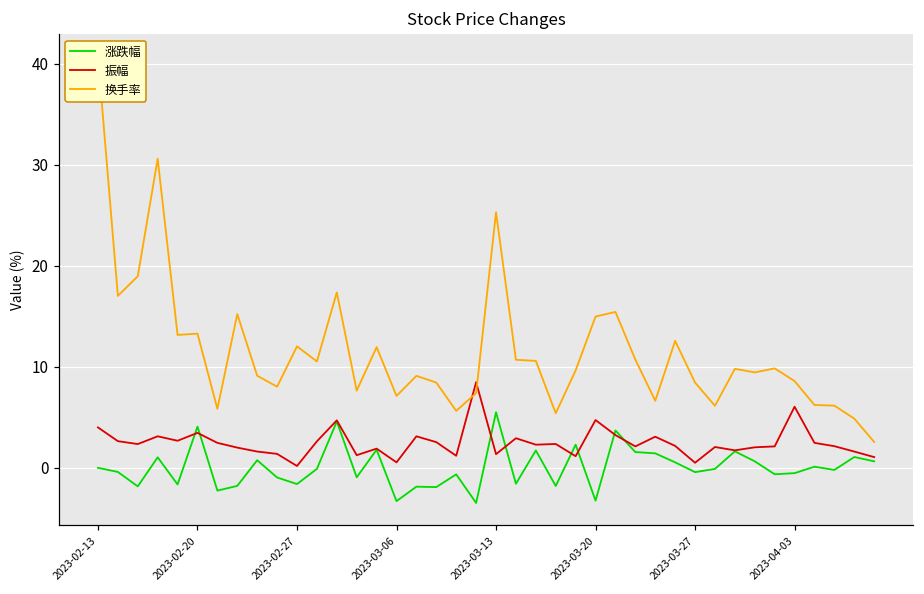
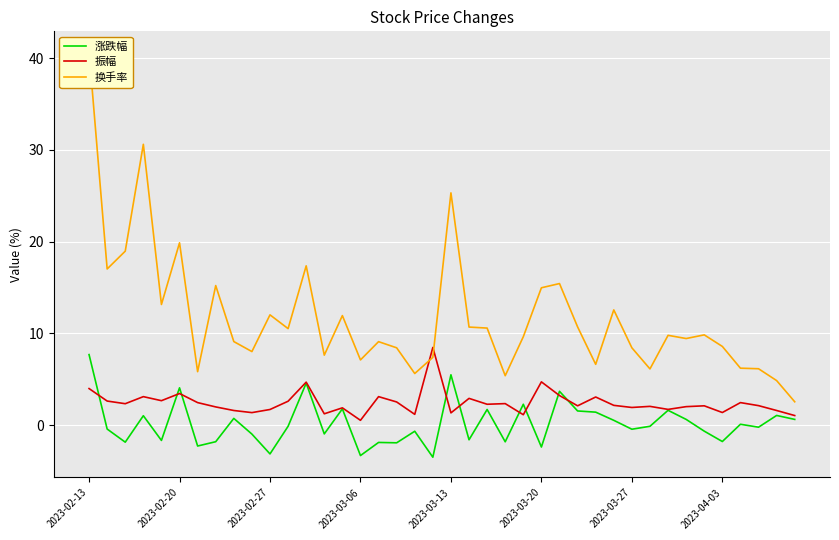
  {
    "涨跌幅": {
-     "2023-02-13": 0,
+     "2023-02-13": 8,
      "2023-02-20": 4,
-     "2023-02-27": -2,
+     "2023-02-27": -3,
      "2023-03-06": -3,
      "2023-03-13": 6,
-     "2023-03-20": -3,
+     "2023-03-20": -2,
      "2023-03-27": 0,
-     "2023-04-03": -1
+     "2023-04-03": -2
    },
    "振幅": {
      "2023-02-13": 4,
      "2023-02-20": 3,
-     "2023-02-27": 0,
+     "2023-02-27": 2,
      "2023-03-06": 1,
      "2023-03-13": 1,
      "2023-03-20": 5,
-     "2023-03-27": 1,
-     "2023-04-03": 6
+     "2023-03-27": 2,
+     "2023-04-03": 1
    },
    "换手率": {
-     "2023-02-20": 13,
+     "2023-02-20": 20,
      "2023-02-27": 12,
      "2023-03-06": 7,
      "2023-03-13": 25,
      "2023-03-20": 15,
      "2023-03-27": 8,
      "2023-04-03": 9
    }
  }
